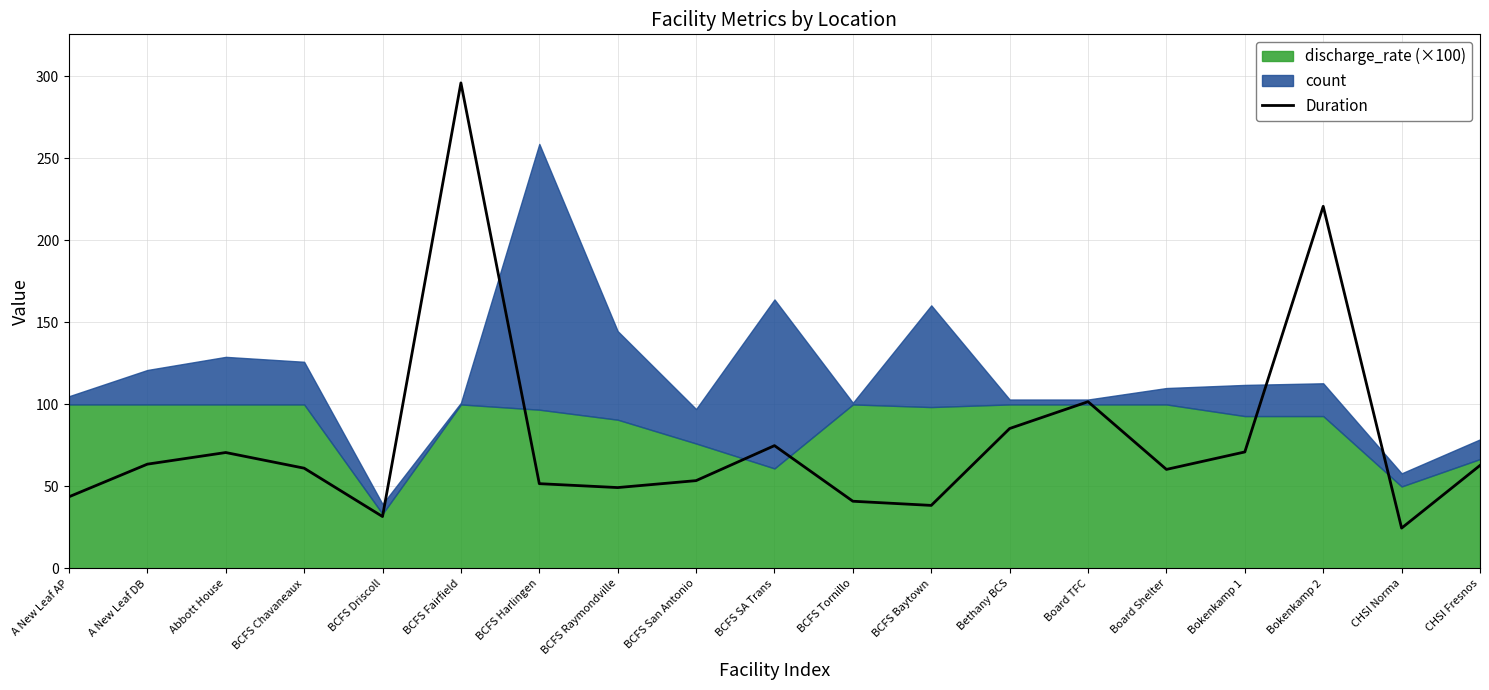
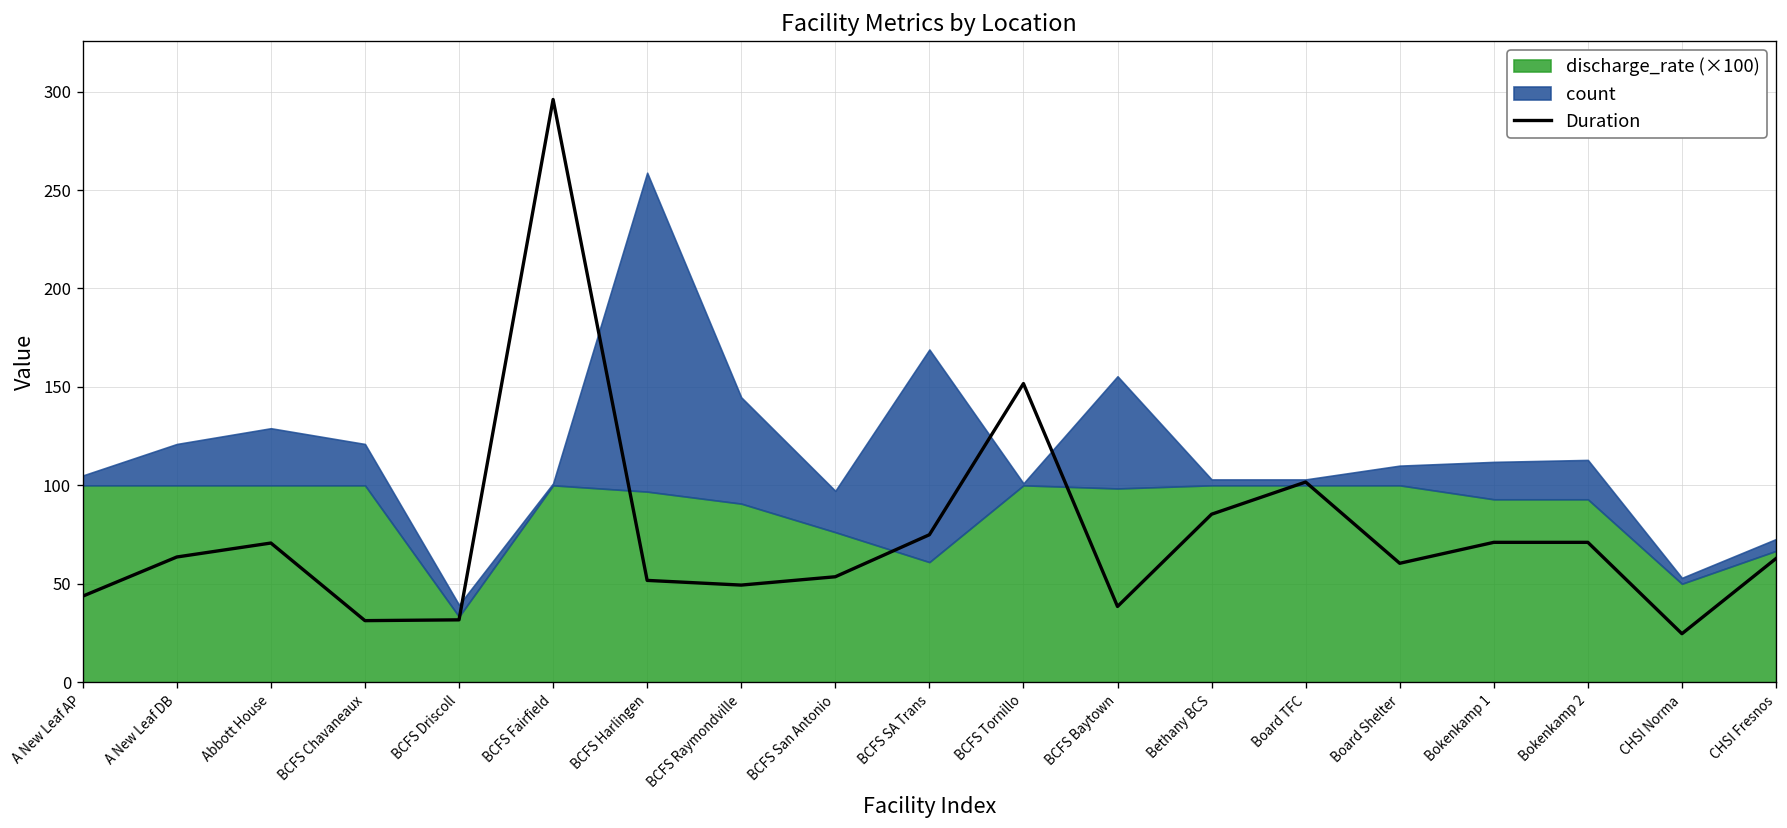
  {
    "Duration": {
      "A New Leaf AP": 44,
      "A New Leaf DB": 64,
      "Abbott House": 71,
-     "BCFS Chavaneaux": 61,
+     "BCFS Chavaneaux": 31,
      "BCFS Driscoll": 32,
      "BCFS Fairfield": 296,
      "BCFS Harlingen": 52,
      "BCFS Raymondville": 49,
      "BCFS San Antonio": 54,
      "BCFS SA Trans": 75,
-     "BCFS Tornillo": 41,
+     "BCFS Tornillo": 152,
      "BCFS Baytown": 38,
      "Bethany BCS": 85,
      "Board Shelter": 60,
      "Bokenkamp 1": 71,
-     "Bokenkamp 2": 221,
+     "Bokenkamp 2": 71,
      "CHSI Norma": 25,
      "CHSI Fresnos": 63
    },
    "discharge_rate (×100)": {
      "A New Leaf AP": 100,
      "A New Leaf DB": 100,
      "Abbott House": 100,
      "BCFS Chavaneaux": 100,
      "BCFS Driscoll": 33,
      "BCFS Harlingen": 97,
      "BCFS Raymondville": 91,
      "BCFS San Antonio": 76,
      "BCFS SA Trans": 61,
      "BCFS Baytown": 98,
      "Bethany BCS": 100,
      "Board TFC": 100,
      "Board Shelter": 100,
      "Bokenkamp 1": 93,
      "Bokenkamp 2": 93,
      "CHSI Norma": 50,
      "CHSI Fresnos": 67
    },
    "count": {
      "A New Leaf AP": 5,
      "A New Leaf DB": 21,
      "Abbott House": 29,
-     "BCFS Chavaneaux": 26,
+     "BCFS Chavaneaux": 21,
      "BCFS Driscoll": 6,
      "BCFS Harlingen": 162,
      "BCFS Raymondville": 54,
      "BCFS San Antonio": 21,
-     "BCFS SA Trans": 103,
-     "BCFS Baytown": 62,
+     "BCFS SA Trans": 108,
+     "BCFS Baytown": 57,
      "Bethany BCS": 3,
      "Board Shelter": 10,
      "Bokenkamp 1": 19,
      "Bokenkamp 2": 20,
-     "CHSI Norma": 8,
-     "CHSI Fresnos": 12
+     "CHSI Norma": 3,
+     "CHSI Fresnos": 6
    }
  }
